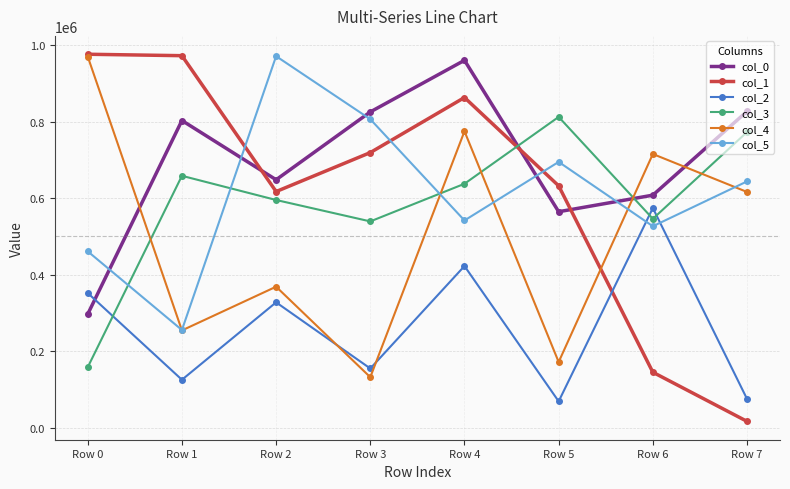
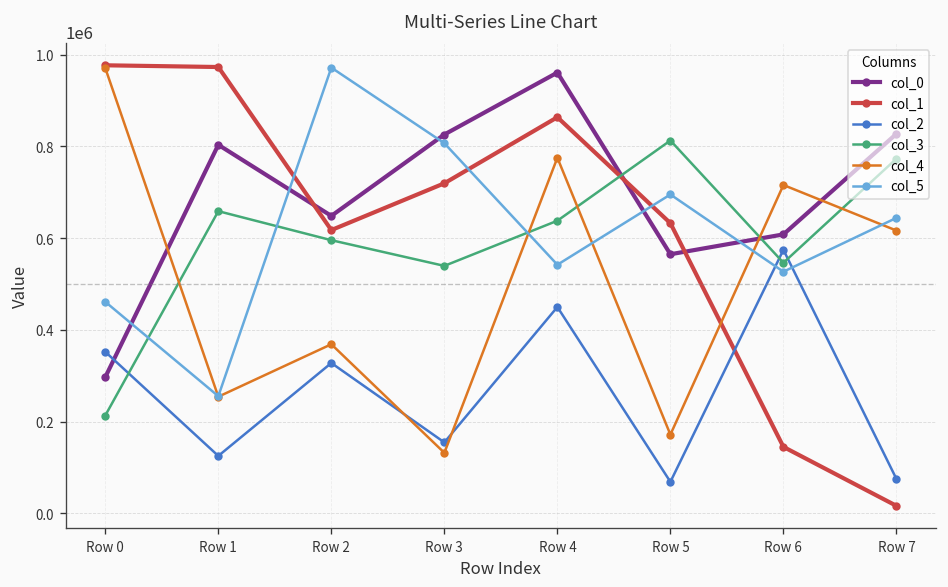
  {
    "col_0": {
      "Row 0": 300000,
      "Row 1": 800000,
      "Row 2": 650000,
      "Row 3": 830000,
      "Row 4": 960000,
      "Row 5": 560000,
      "Row 6": 610000
    },
    "col_1": {
      "Row 1": 970000,
      "Row 2": 620000,
      "Row 3": 720000,
      "Row 4": 860000,
      "Row 5": 630000,
      "Row 6": 140000,
      "Row 7": 20000
    },
    "col_2": {
      "Row 0": 350000,
      "Row 1": 130000,
      "Row 2": 330000,
      "Row 3": 150000,
-     "Row 4": 420000,
+     "Row 4": 450000,
      "Row 5": 70000,
      "Row 6": 570000,
      "Row 7": 70000
    },
    "col_3": {
-     "Row 0": 160000,
+     "Row 0": 210000,
      "Row 1": 660000,
      "Row 2": 600000,
      "Row 3": 540000,
      "Row 4": 640000,
      "Row 5": 810000,
      "Row 6": 550000
    },
    "col_4": {
      "Row 2": 370000,
      "Row 3": 130000,
      "Row 4": 780000,
      "Row 5": 170000,
      "Row 6": 720000,
      "Row 7": 620000
    },
    "col_5": {
      "Row 0": 460000,
      "Row 2": 970000,
      "Row 3": 810000,
      "Row 4": 540000,
      "Row 5": 690000,
      "Row 6": 530000,
      "Row 7": 640000
    }
  }
